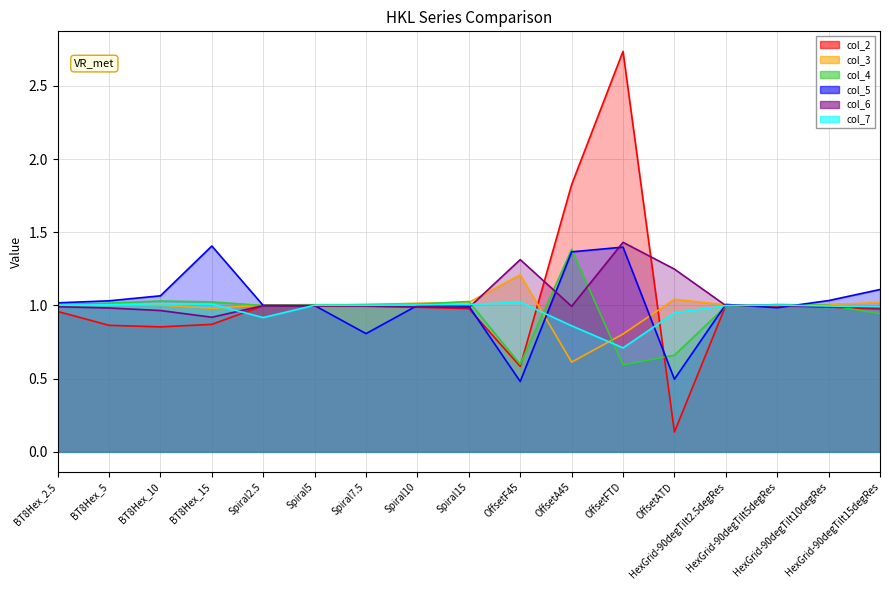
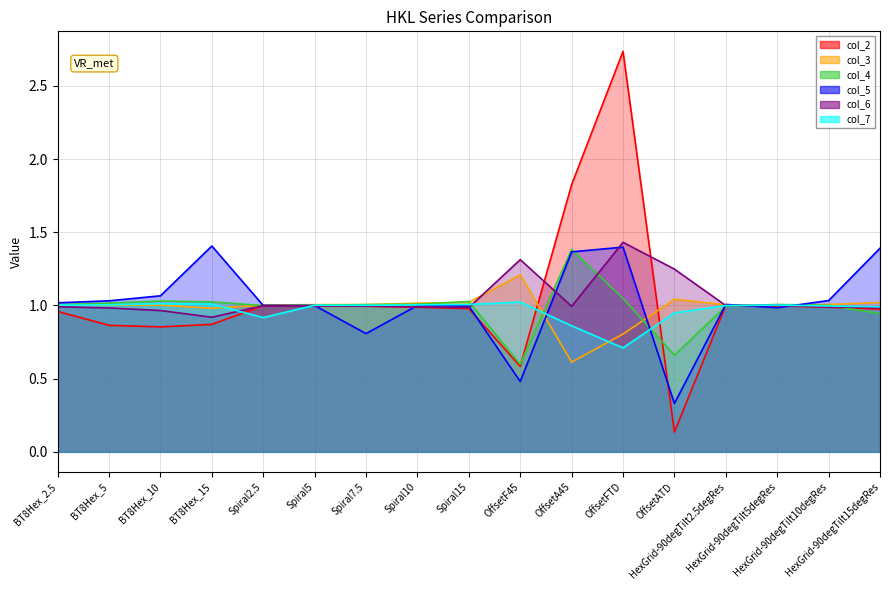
  {
    "col_2": {
      "BT8Hex_2.5": 0.96,
      "BT8Hex_5": 0.86,
      "BT8Hex_10": 0.85,
      "BT8Hex_15": 0.87,
      "OffsetA45": 1.82,
      "OffsetFTD": 2.74,
      "OffsetATD": 0.14
    },
    "col_3": {
      "BT8Hex_15": 0.98,
      "OffsetF45": 1.21,
      "OffsetA45": 0.61,
      "OffsetFTD": 0.80,
      "OffsetATD": 1.04,
      "HexGrid-90degTilt15degRes": 1.02
    },
    "col_4": {
      "BT8Hex_10": 1.03,
-     "OffsetFTD": 0.59,
+     "OffsetFTD": 1.05,
      "OffsetATD": 0.66,
      "HexGrid-90degTilt15degRes": 0.94
    },
    "col_5": {
      "BT8Hex_10": 1.07,
      "BT8Hex_15": 1.41,
      "Spiral7.5": 0.81,
      "OffsetF45": 0.48,
      "OffsetFTD": 1.40,
-     "OffsetATD": 0.50,
+     "OffsetATD": 0.33,
      "HexGrid-90degTilt10degRes": 1.03,
-     "HexGrid-90degTilt15degRes": 1.11
+     "HexGrid-90degTilt15degRes": 1.39
    },
    "col_6": {
      "BT8Hex_5": 0.98,
      "BT8Hex_10": 0.97,
      "BT8Hex_15": 0.92,
      "OffsetF45": 1.31,
      "OffsetA45": 0.99,
      "OffsetFTD": 1.43,
      "OffsetATD": 1.25
    },
    "col_7": {
      "Spiral2.5": 0.92,
      "OffsetF45": 1.02,
      "OffsetA45": 0.86,
      "OffsetFTD": 0.71,
      "OffsetATD": 0.95
    }
  }
